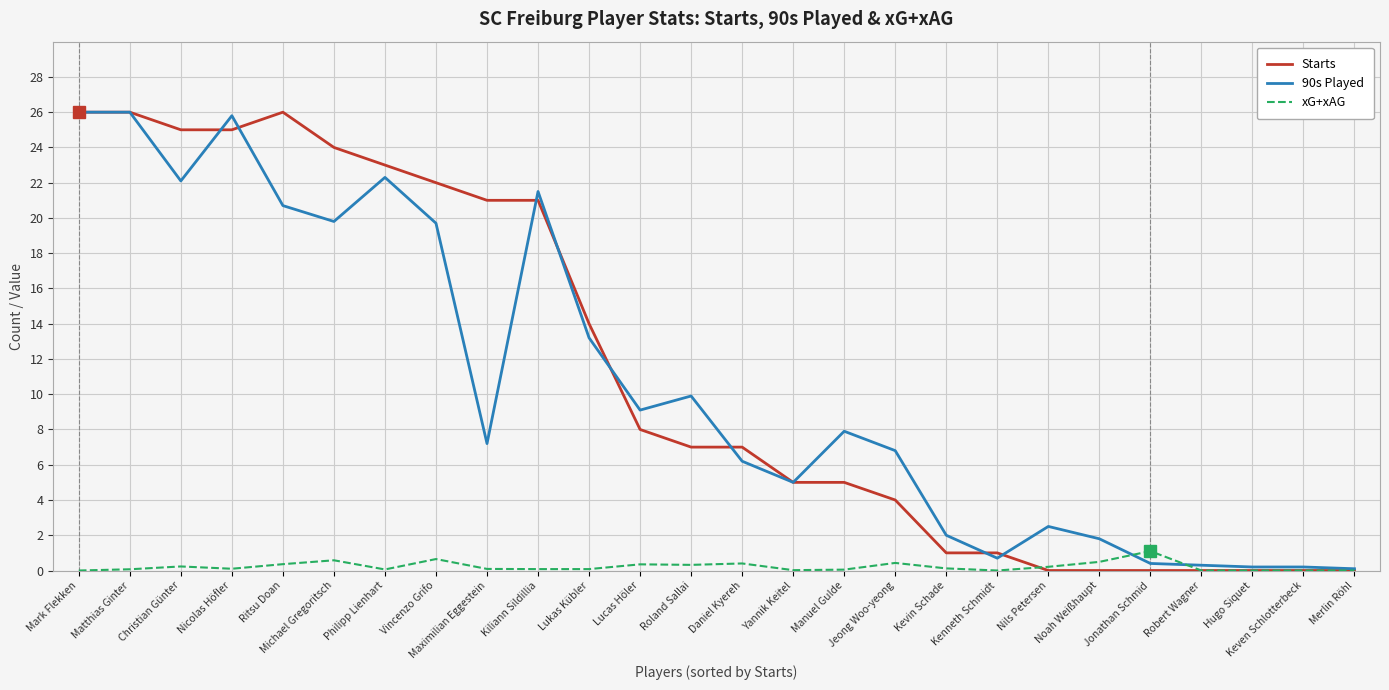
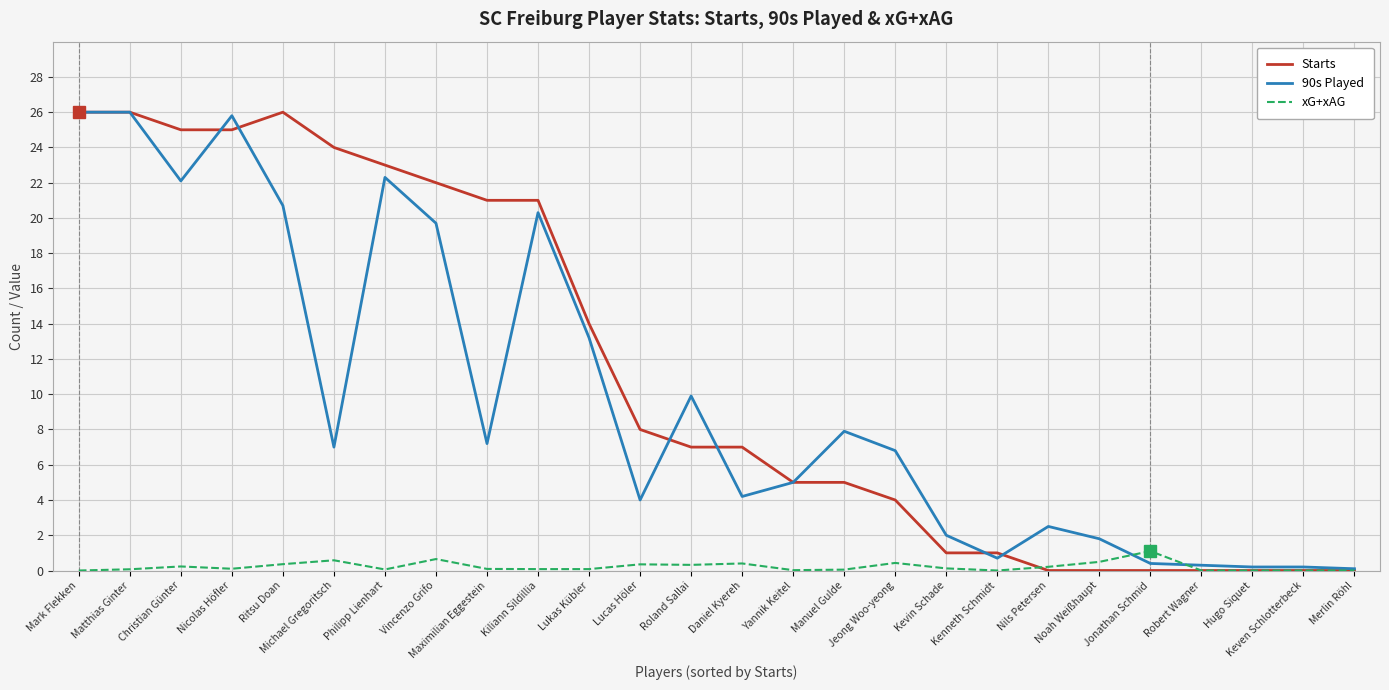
  {
    "90s Played": {
      "Christian Günter": 22.1,
      "Nicolas Höfler": 25.8,
      "Ritsu Doan": 20.7,
-     "Michael Gregoritsch": 19.8,
+     "Michael Gregoritsch": 7.0,
      "Philipp Lienhart": 22.3,
      "Vincenzo Grifo": 19.7,
      "Maximilian Eggestein": 7.2,
-     "Kiliann Sildillia": 21.5,
+     "Kiliann Sildillia": 20.3,
      "Lukas Kübler": 13.2,
-     "Lucas Höler": 9.1,
+     "Lucas Höler": 4.0,
      "Roland Sallai": 9.9,
-     "Daniel Kyereh": 6.2,
+     "Daniel Kyereh": 4.2,
      "Manuel Gulde": 7.9,
      "Jeong Woo-yeong": 6.8,
      "Kevin Schade": 2.0,
      "Kenneth Schmidt": 0.7,
      "Nils Petersen": 2.5,
      "Noah Weißhaupt": 1.8,
      "Jonathan Schmid": 0.4,
      "Robert Wagner": 0.3,
      "Hugo Siquet": 0.2,
      "Keven Schlotterbeck": 0.2
    }
  }
